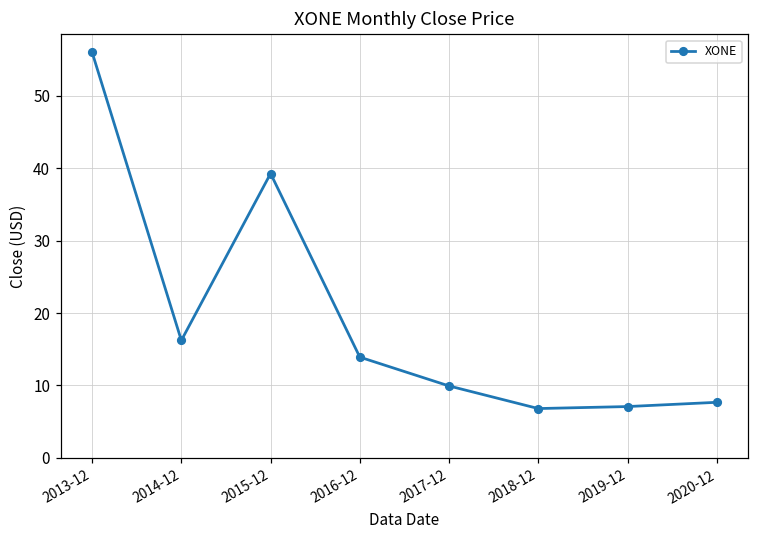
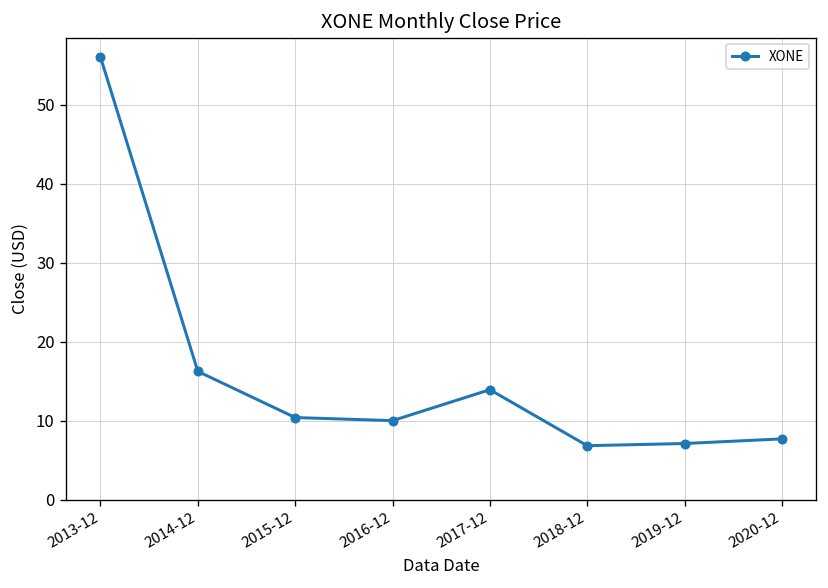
  {
    "2013-12": 56,
    "2014-12": 16,
-   "2015-12": 39,
-   "2016-12": 14,
-   "2017-12": 10,
+   "2015-12": 10,
+   "2016-12": 10,
+   "2017-12": 14,
    "2018-12": 7,
    "2019-12": 7,
    "2020-12": 8
  }
